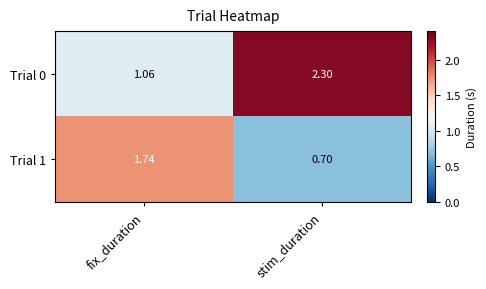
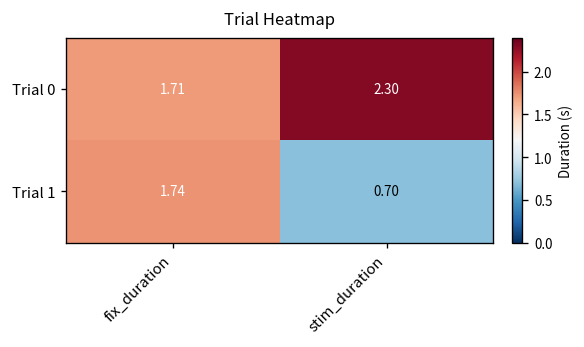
  {
    "Trial 0": {
-     "fix_duration": 1.06,
+     "fix_duration": 1.71,
      "stim_duration": 2.30
    },
    "Trial 1": {
      "fix_duration": 1.74,
      "stim_duration": 0.70
    }
  }
